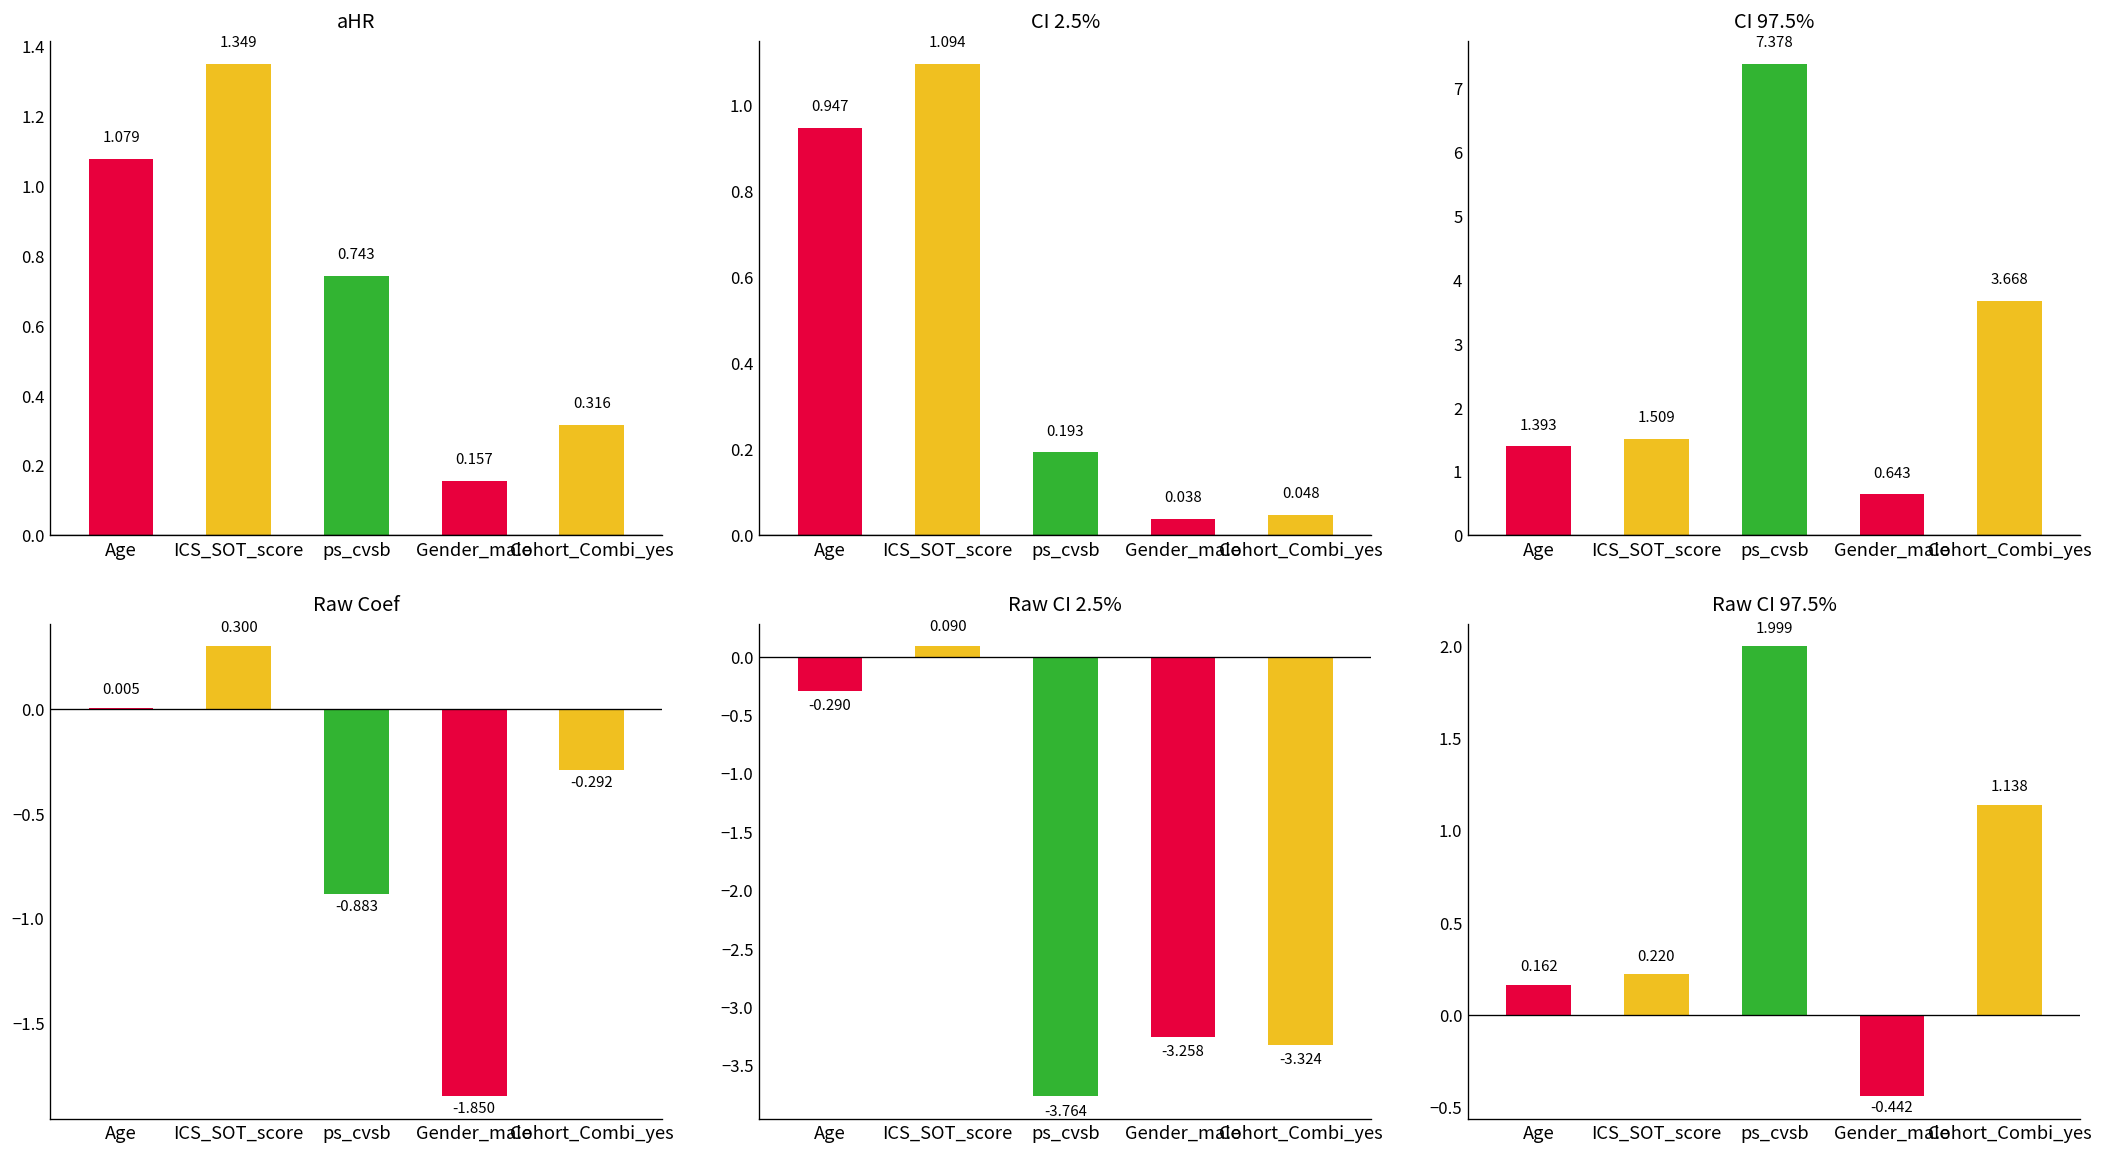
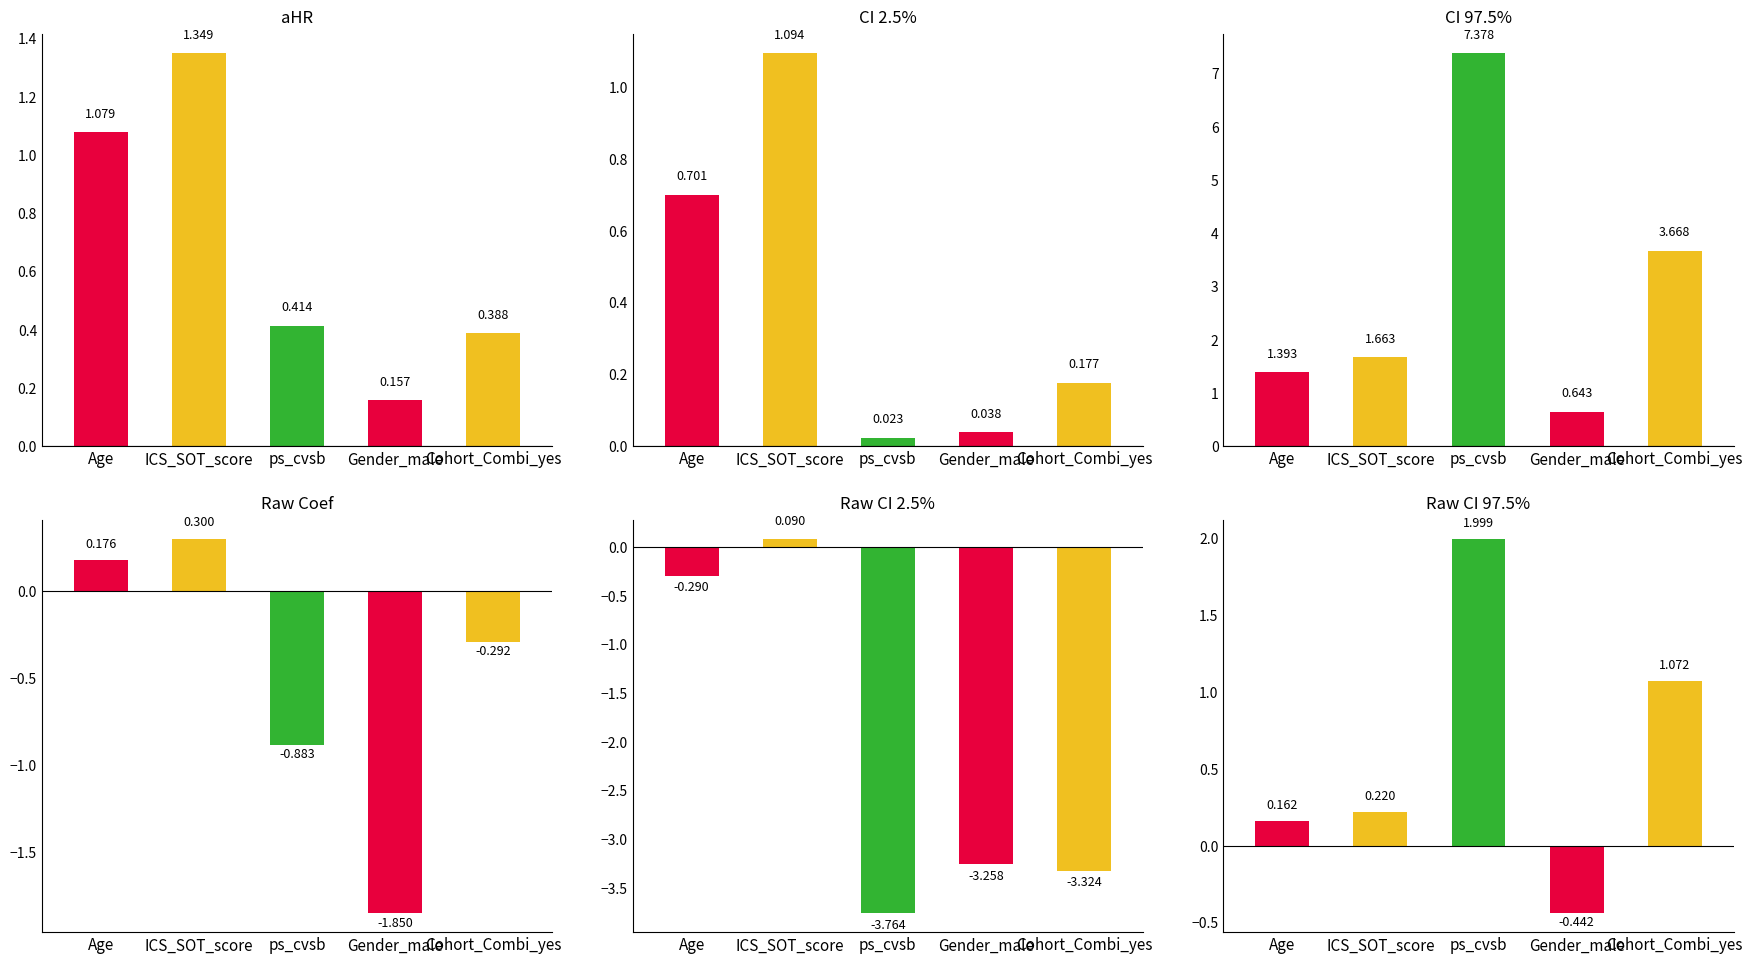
  {
    "aHR": {
      "Age": 1.079,
      "ICS_SOT_score": 1.349,
-     "ps_cvsb": 0.743,
-     "Cohort_Combi_yes": 0.316
+     "ps_cvsb": 0.414,
+     "Cohort_Combi_yes": 0.388
    },
    "CI 2.5%": {
-     "Age": 0.947,
+     "Age": 0.701,
      "ICS_SOT_score": 1.094,
-     "ps_cvsb": 0.193,
-     "Cohort_Combi_yes": 0.048
+     "ps_cvsb": 0.023,
+     "Cohort_Combi_yes": 0.177
    },
    "CI 97.5%": {
      "Age": 1.393,
-     "ICS_SOT_score": 1.509,
+     "ICS_SOT_score": 1.663,
      "ps_cvsb": 7.378,
      "Cohort_Combi_yes": 3.668
    },
    "Raw Coef": {
-     "Age": 0.005,
+     "Age": 0.176,
      "ICS_SOT_score": 0.300,
      "ps_cvsb": -0.883,
      "Cohort_Combi_yes": -0.292
    },
    "Raw CI 2.5%": {
      "Age": -0.290,
      "ICS_SOT_score": 0.090,
      "ps_cvsb": -3.764,
      "Cohort_Combi_yes": -3.324
    },
    "Raw CI 97.5%": {
      "Age": 0.162,
      "ICS_SOT_score": 0.220,
      "ps_cvsb": 1.999,
-     "Cohort_Combi_yes": 1.138
+     "Cohort_Combi_yes": 1.072
    }
  }
